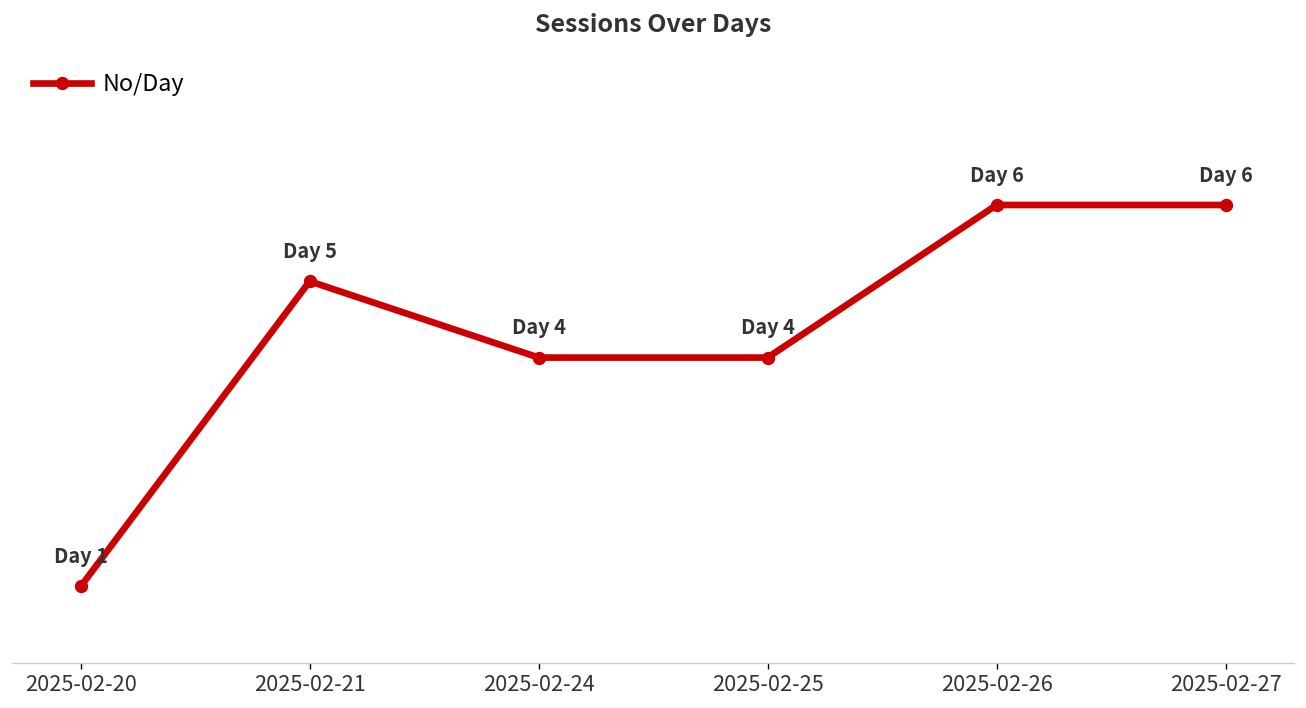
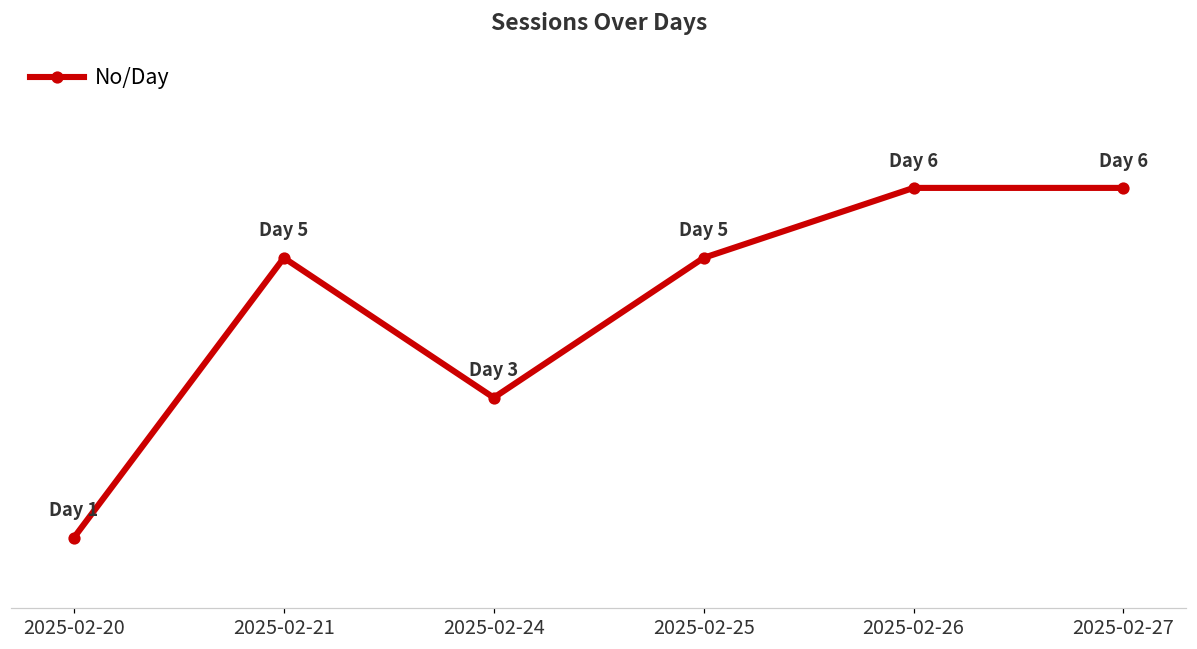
  {
    "2025-02-20": 1,
    "2025-02-21": 5,
-   "2025-02-24": 4,
-   "2025-02-25": 4,
+   "2025-02-24": 3,
+   "2025-02-25": 5,
    "2025-02-26": 6,
    "2025-02-27": 6
  }
